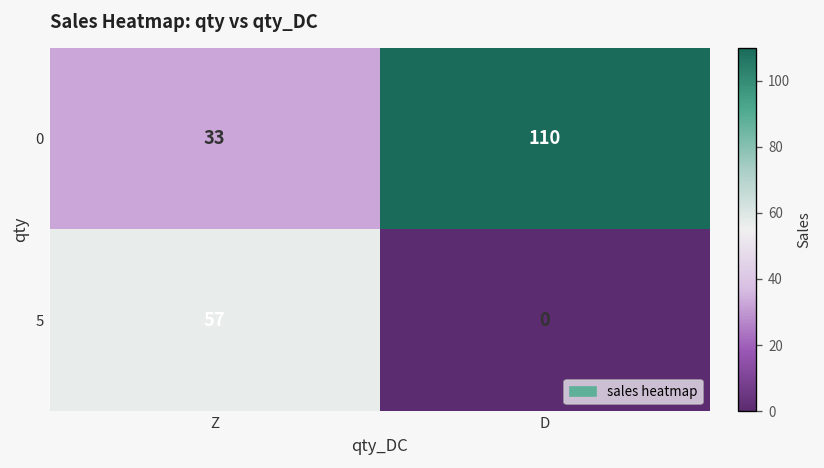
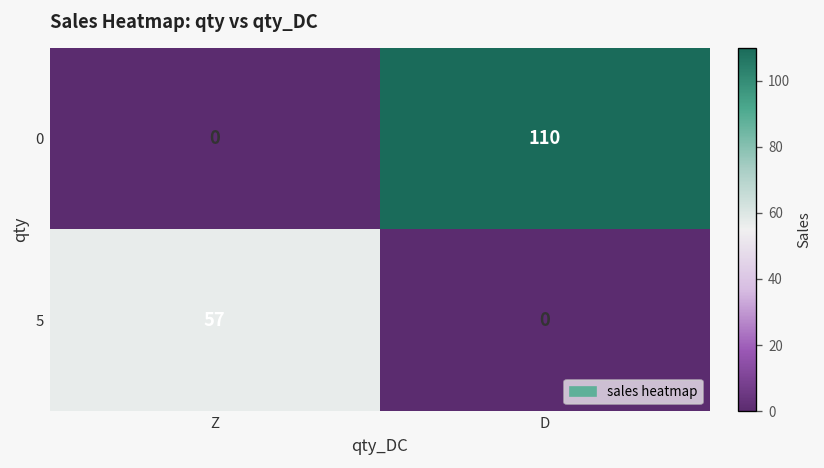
  {
    "0": {
-     "Z": 33,
+     "Z": 0,
      "D": 110
    },
    "5": {
      "D": 0
    }
  }
